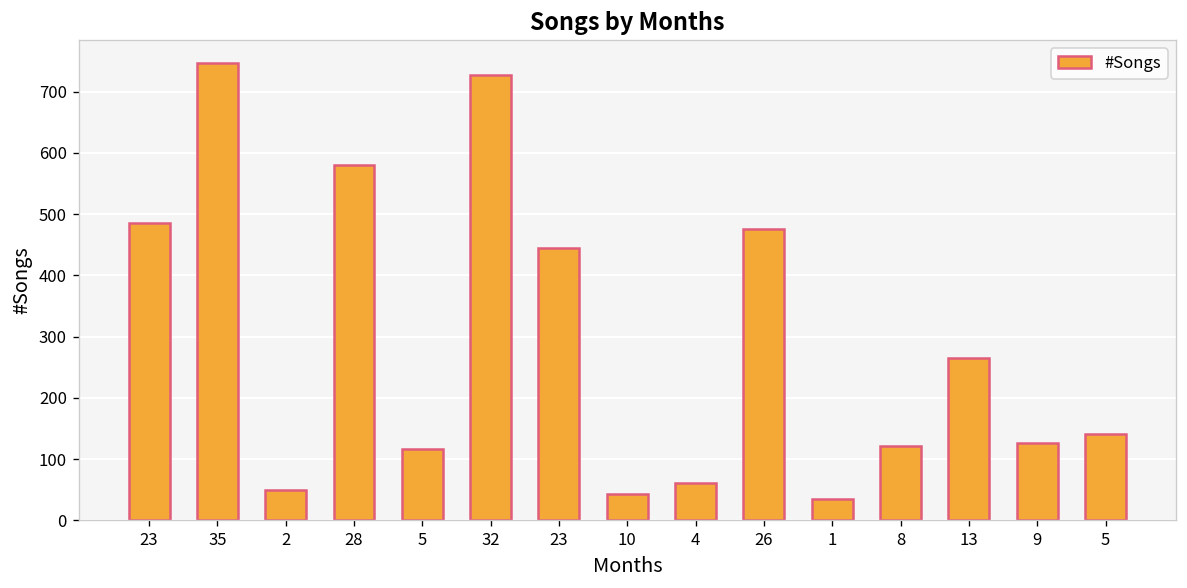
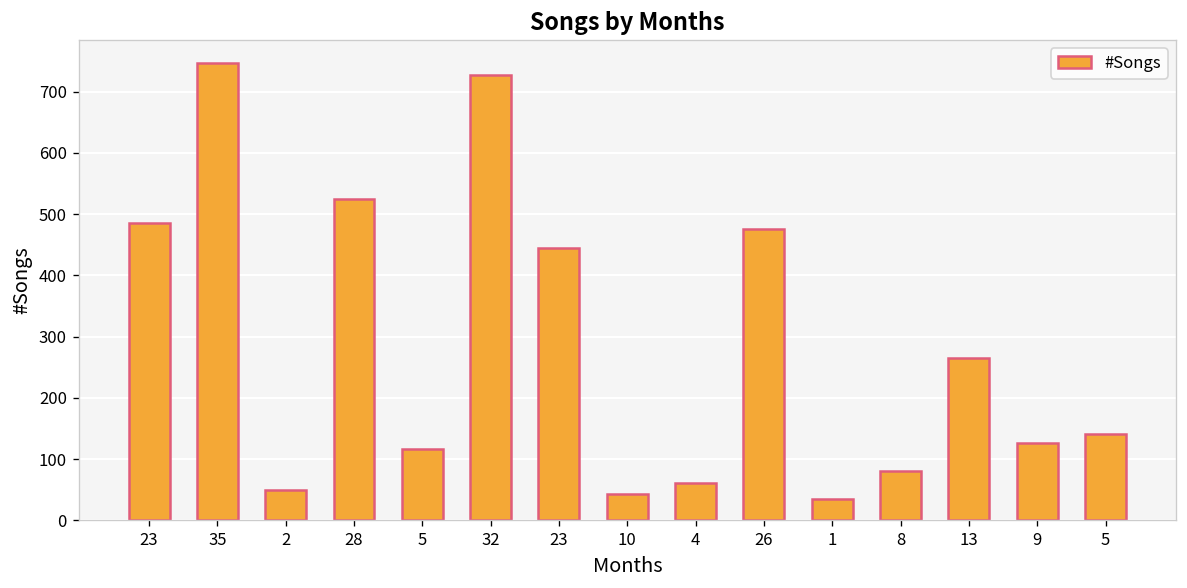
  {
    "35": 750,
    "2": 50,
-   "28": 580,
+   "28": 530,
    "32": 730,
    "10": 40,
    "4": 60,
    "26": 480,
    "1": 40,
-   "8": 120,
+   "8": 80,
    "13": 270,
    "9": 130
  }
